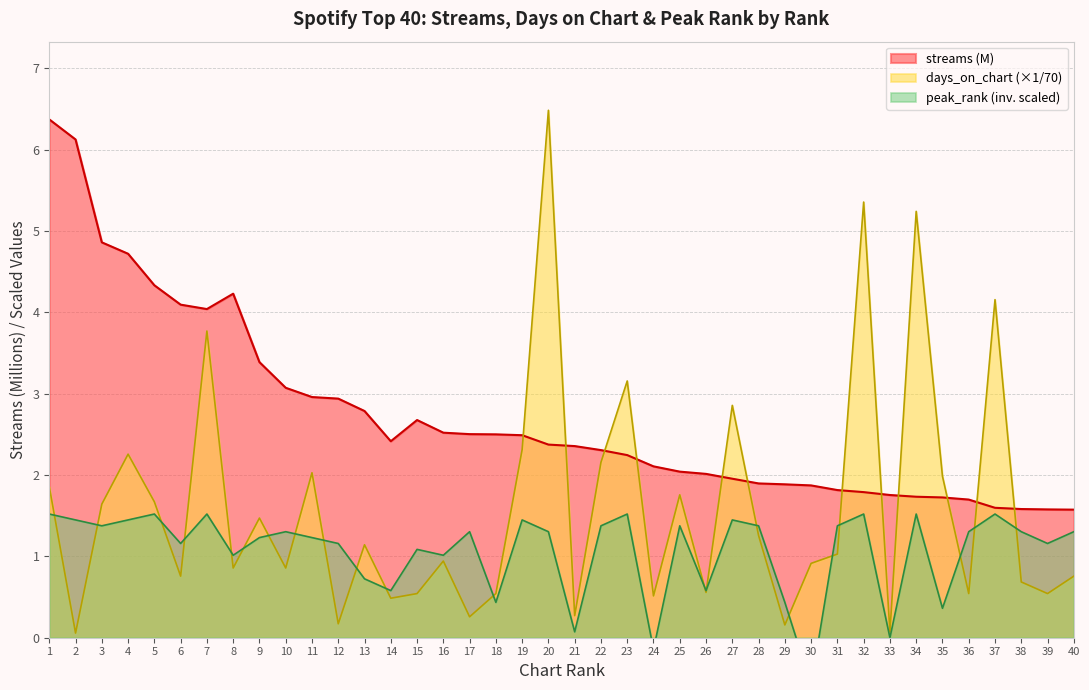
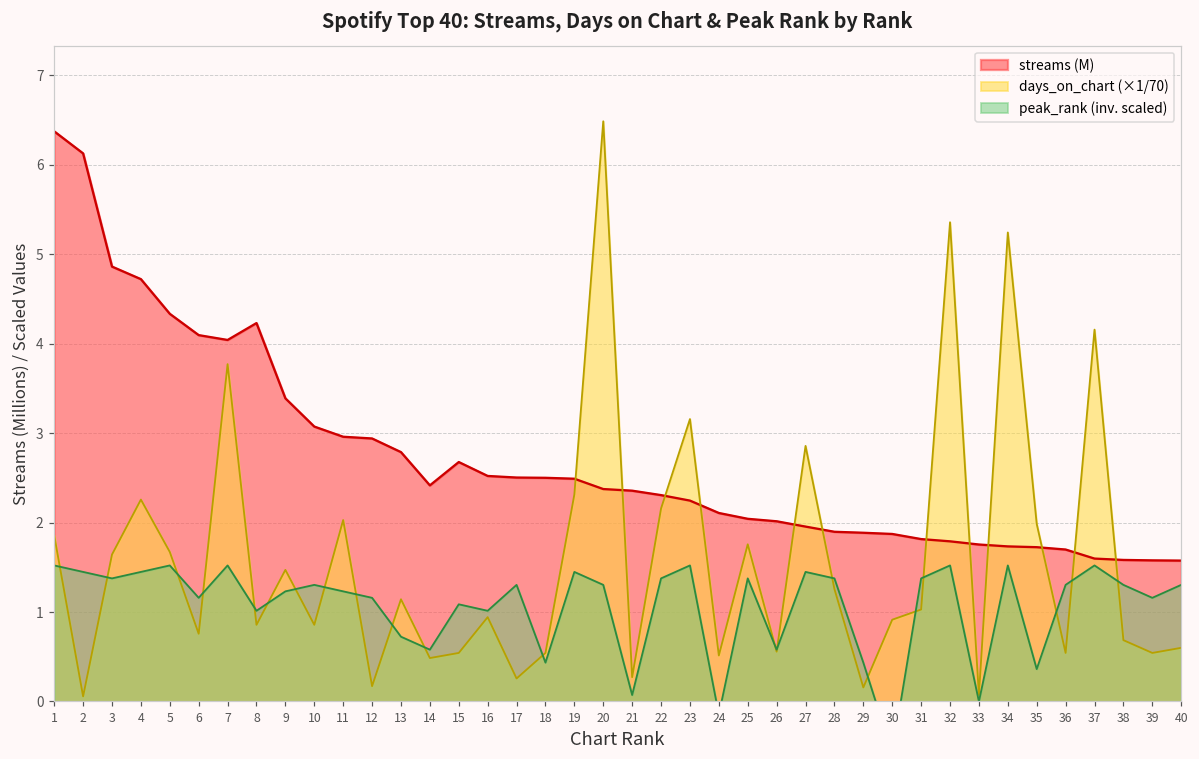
  {
    "streams (M)": {
      "1": 6.4,
      "2": 6.1,
      "3": 4.9,
      "4": 4.7,
      "5": 4.3,
      "6": 4.1,
      "7": 4.0,
      "8": 4.2,
      "9": 3.4,
      "10": 3.1,
      "11": 3.0,
      "12": 2.9,
      "13": 2.8,
      "14": 2.4,
      "15": 2.7,
      "16": 2.5,
      "17": 2.5,
      "18": 2.5,
      "19": 2.5,
      "20": 2.4,
      "21": 2.4,
      "22": 2.3,
      "23": 2.2,
      "24": 2.1,
      "25": 2.0,
      "26": 2.0,
      "27": 2.0,
      "28": 1.9,
      "29": 1.9,
      "30": 1.9,
      "31": 1.8,
      "32": 1.8,
      "33": 1.8,
      "34": 1.7,
      "35": 1.7,
      "36": 1.7,
      "37": 1.6,
      "38": 1.6,
      "39": 1.6,
      "40": 1.6
    },
    "days_on_chart (×1/70)": {
      "1": 1.9,
      "2": 0.1,
      "3": 1.6,
      "4": 2.3,
      "5": 1.7,
      "6": 0.8,
      "7": 3.8,
      "8": 0.9,
      "9": 1.5,
      "10": 0.9,
      "11": 2.0,
      "12": 0.2,
      "13": 1.1,
      "14": 0.5,
      "15": 0.5,
      "16": 0.9,
      "17": 0.3,
      "18": 0.5,
      "19": 2.3,
      "20": 6.5,
      "21": 0.3,
      "22": 2.2,
      "23": 3.2,
      "24": 0.5,
      "25": 1.8,
      "27": 2.9,
      "28": 1.3,
      "29": 0.2,
      "30": 0.9,
      "31": 1.0,
      "32": 5.4,
      "33": 0.1,
      "34": 5.2,
      "35": 2.0,
      "36": 0.5,
      "37": 4.2,
      "38": 0.7,
      "39": 0.5,
-     "40": 0.8
+     "40": 0.6
    }
  }
